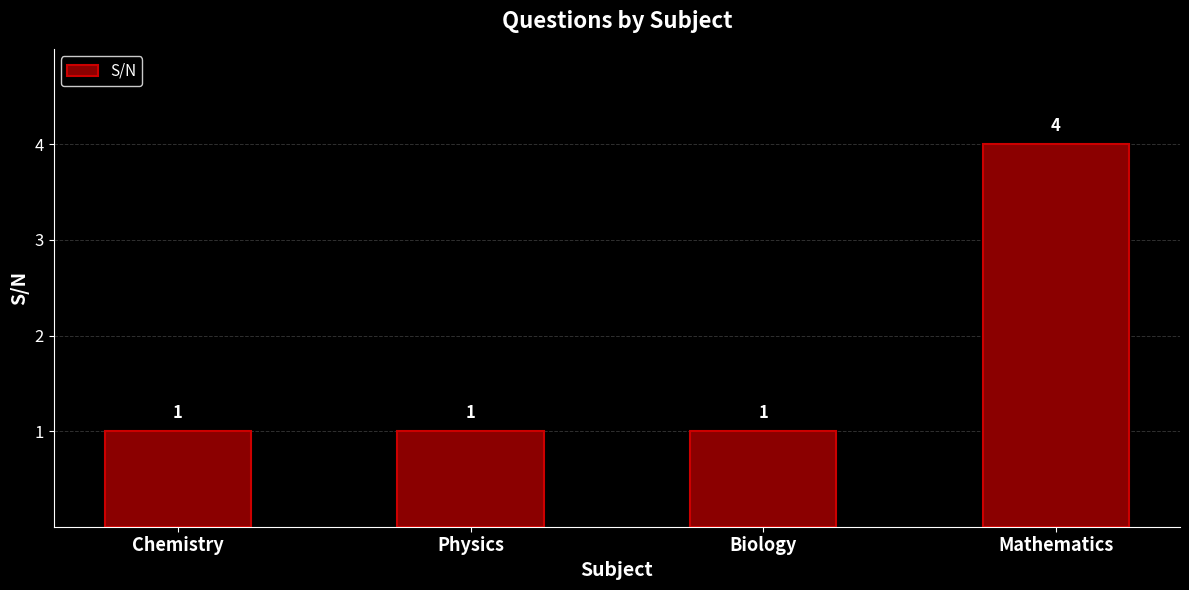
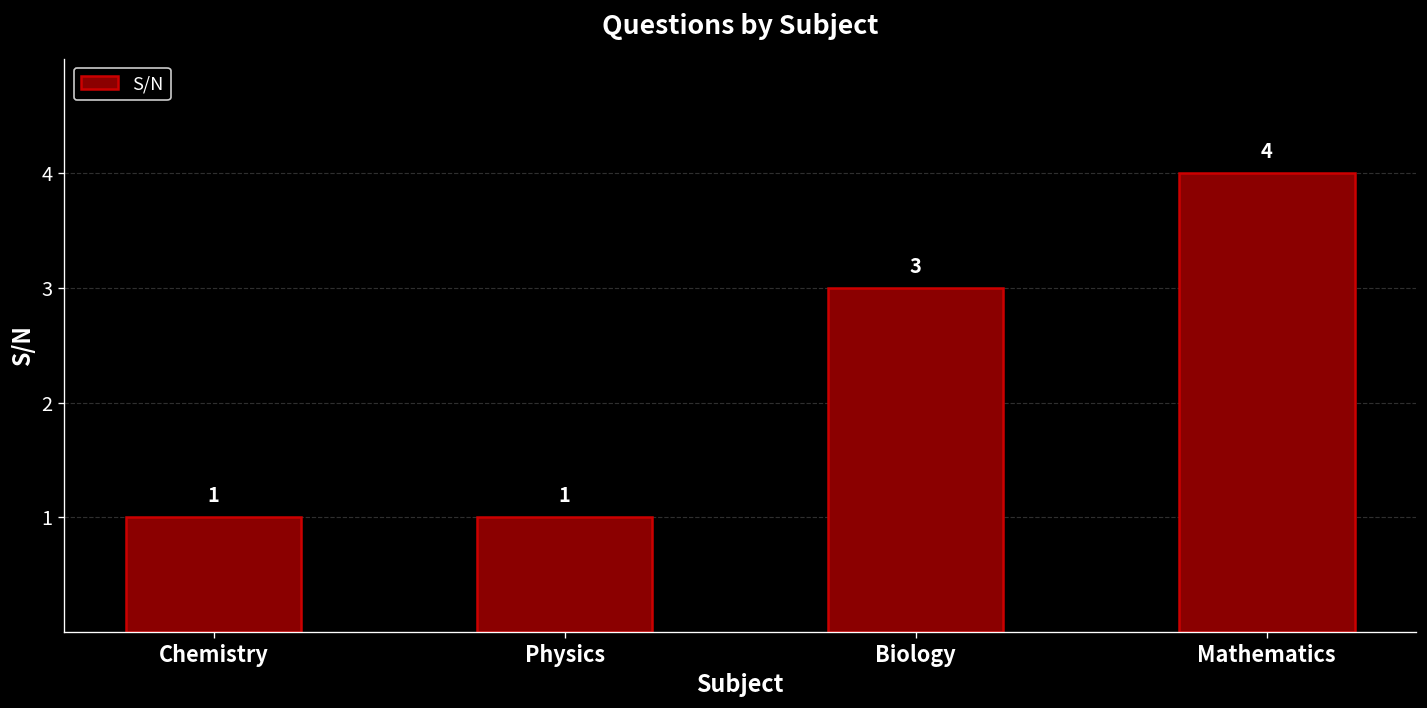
  {
    "Chemistry": 1,
    "Physics": 1,
-   "Biology": 1,
+   "Biology": 3,
    "Mathematics": 4
  }
